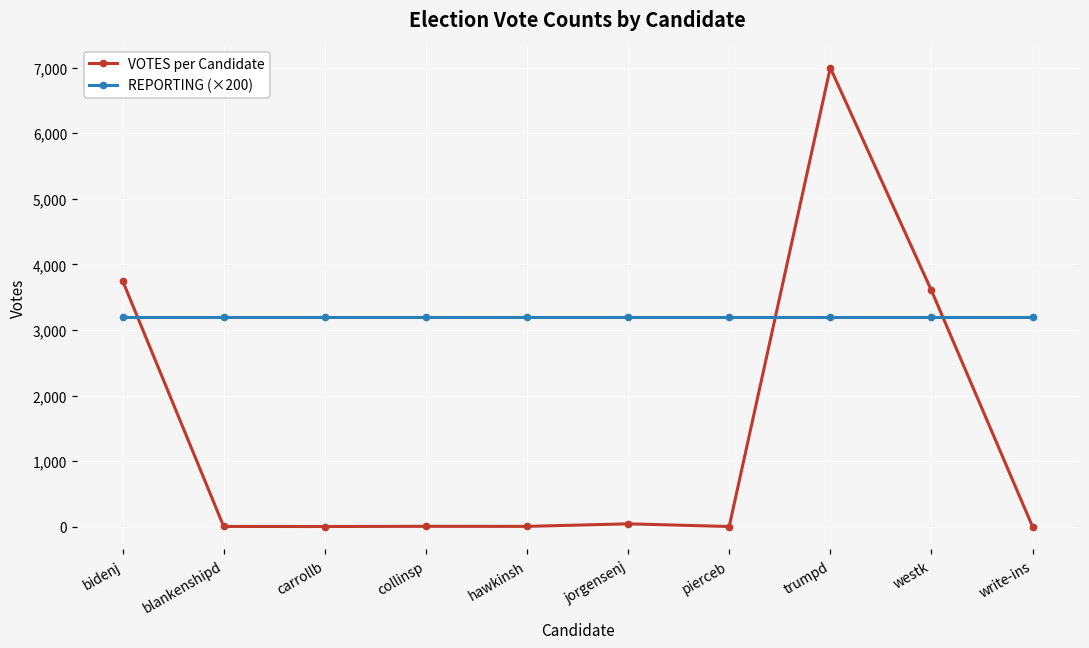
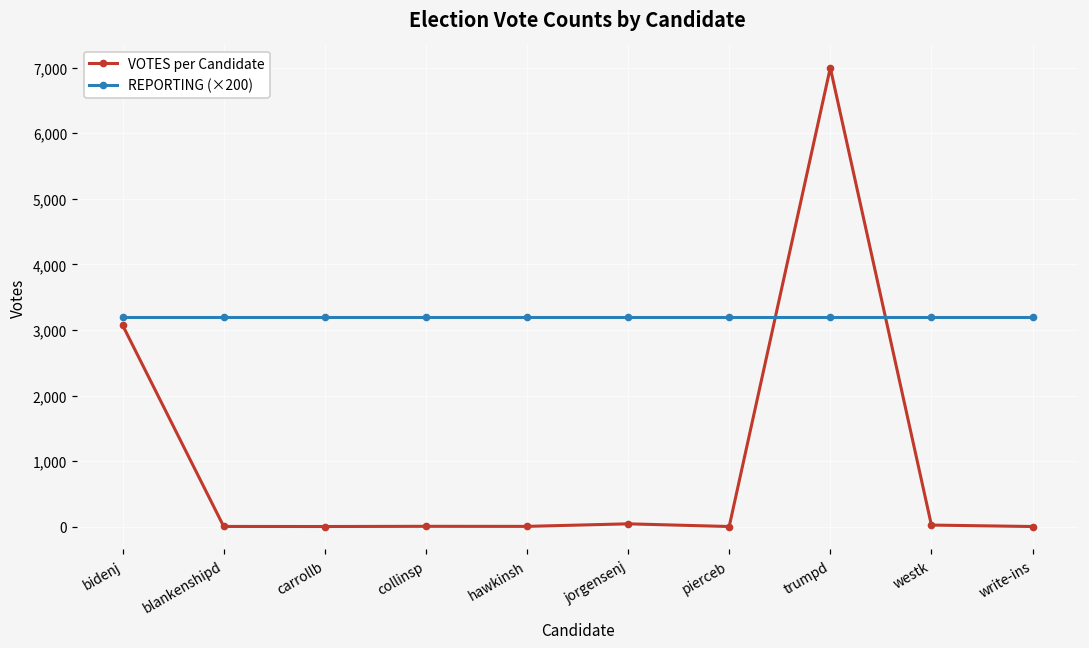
  {
    "VOTES per Candidate": {
-     "bidenj": "3,800",
+     "bidenj": "3,100",
      "blankenshipd": "0",
      "carrollb": "0",
      "collinsp": "0",
      "hawkinsh": "0",
      "jorgensenj": "0",
      "pierceb": "0",
      "trumpd": "7,000",
-     "westk": "3,600",
+     "westk": "0",
      "write-ins": "0"
    },
    "REPORTING (×200)": {
      "bidenj": "3,200",
      "blankenshipd": "3,200",
      "carrollb": "3,200",
      "collinsp": "3,200",
      "hawkinsh": "3,200",
      "jorgensenj": "3,200",
      "pierceb": "3,200",
      "trumpd": "3,200",
      "westk": "3,200",
      "write-ins": "3,200"
    }
  }
